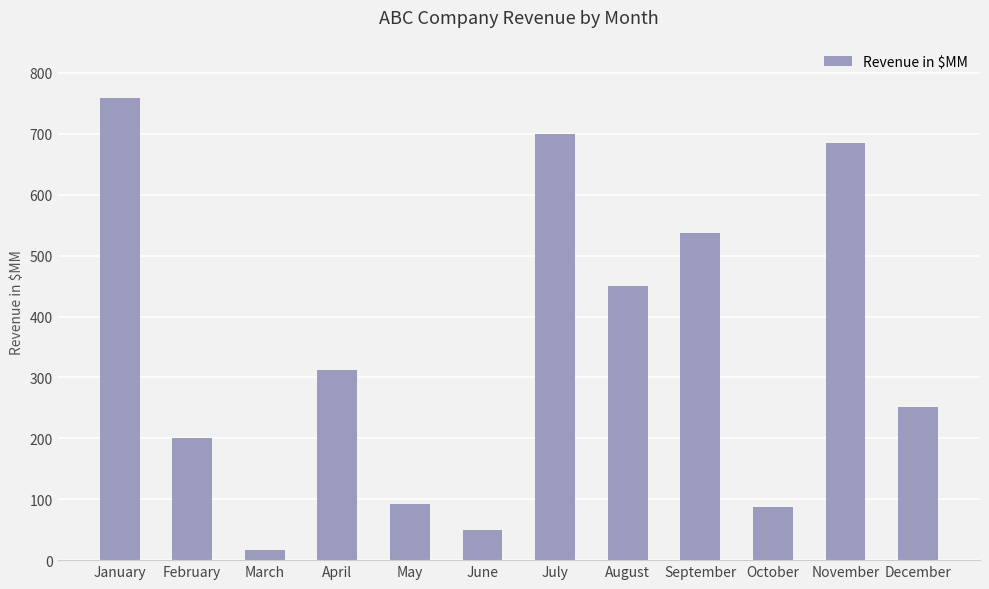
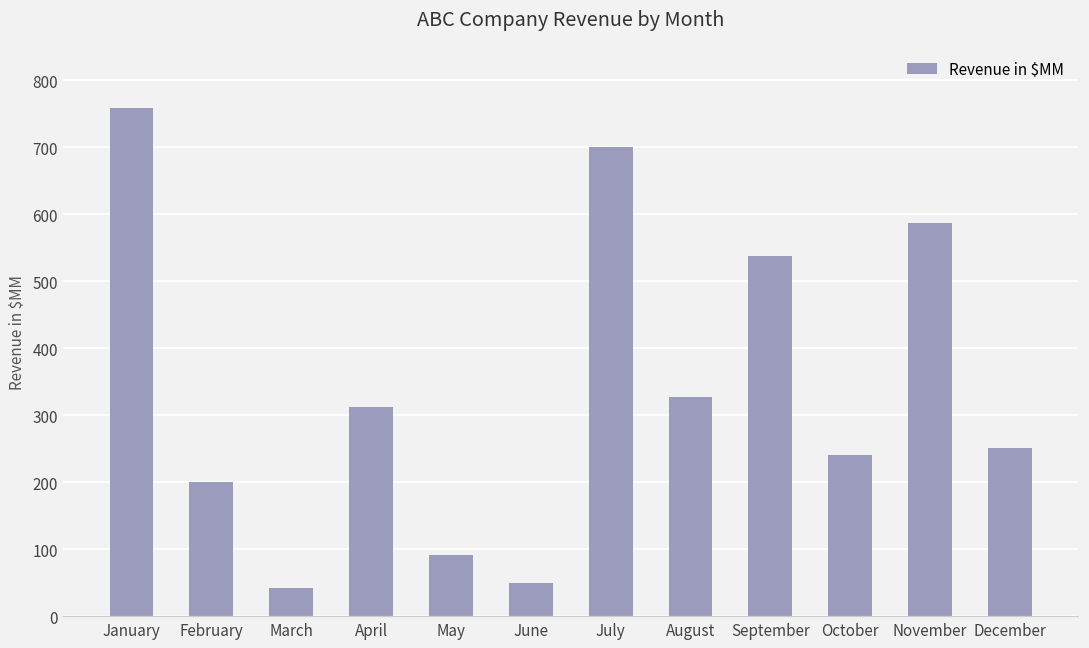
  {
    "January": 760,
    "February": 200,
-   "March": 20,
+   "March": 40,
    "April": 310,
    "May": 90,
    "June": 50,
    "July": 700,
-   "August": 450,
+   "August": 330,
    "September": 540,
-   "October": 90,
-   "November": 690,
+   "October": 240,
+   "November": 590,
    "December": 250
  }
